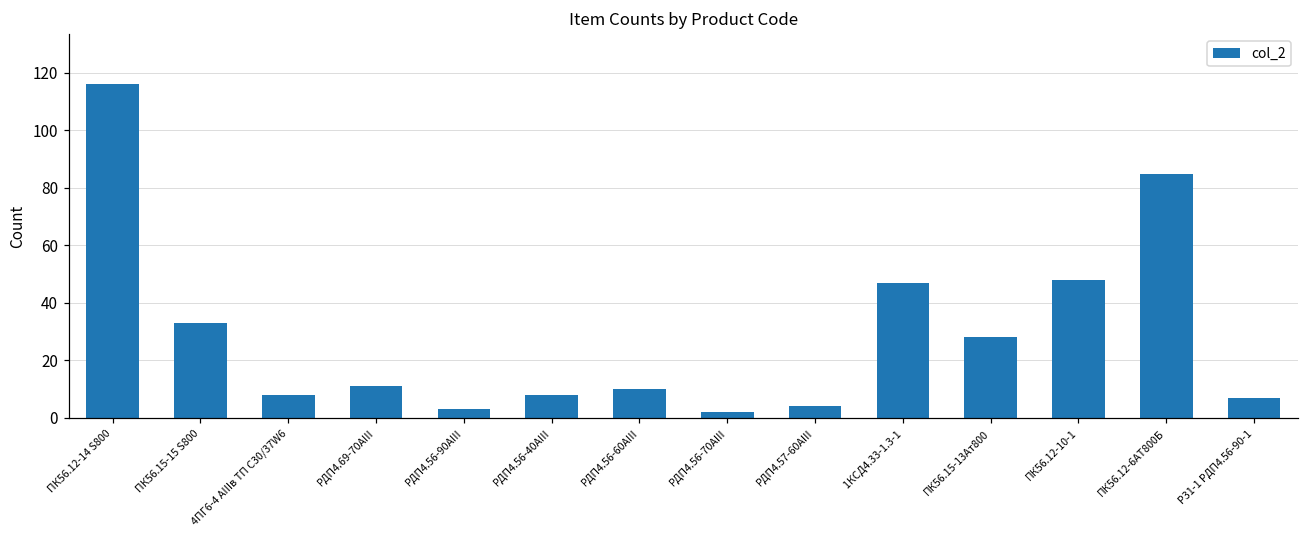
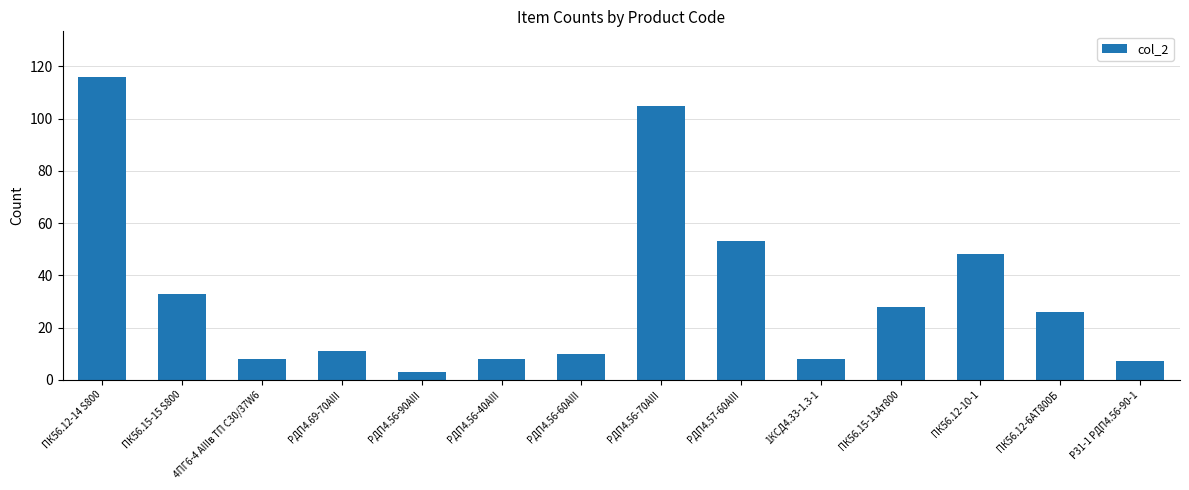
  {
    "ПК56.12-14 S800": 116,
    "ПК56.15-15 S800": 33,
    "4ПГ6-4 АIIIв ТП С30/37W6": 8,
    "РДП4.69-70АIII": 11,
    "РДП4.56-90АIII": 3,
    "РДП4.56-40АIII": 8,
    "РДП4.56-60АIII": 10,
-   "РДП4.56-70АIII": 2,
-   "РДП4.57-60АIII": 4,
-   "1КСД4.33-1.3-1": 47,
+   "РДП4.56-70АIII": 105,
+   "РДП4.57-60АIII": 53,
+   "1КСД4.33-1.3-1": 8,
    "ПК56.15-13Ат800": 28,
    "ПК56.12-10-1": 48,
-   "ПК56.12-6АТ800Б": 85,
+   "ПК56.12-6АТ800Б": 26,
    "Р31-1 РДП4.56-90-1": 7
  }
